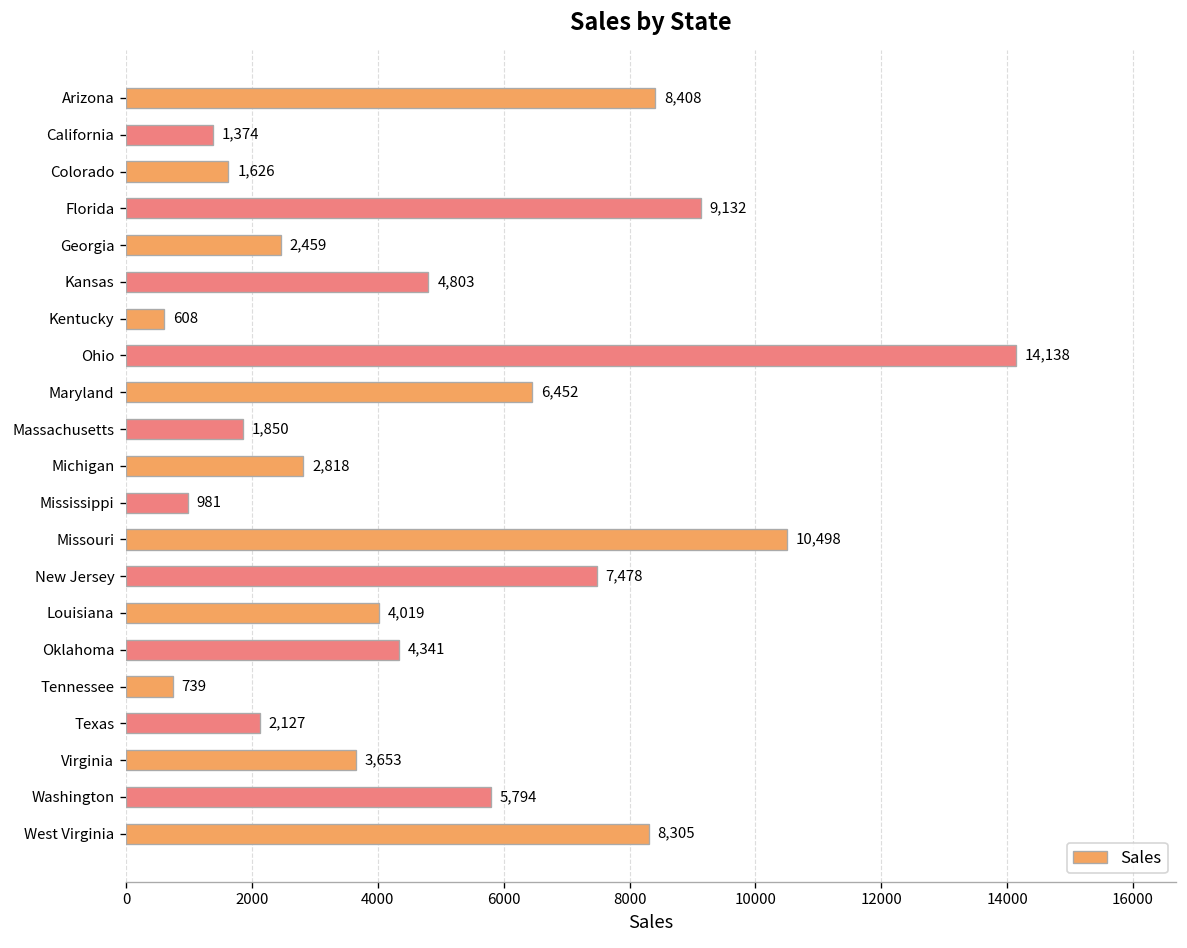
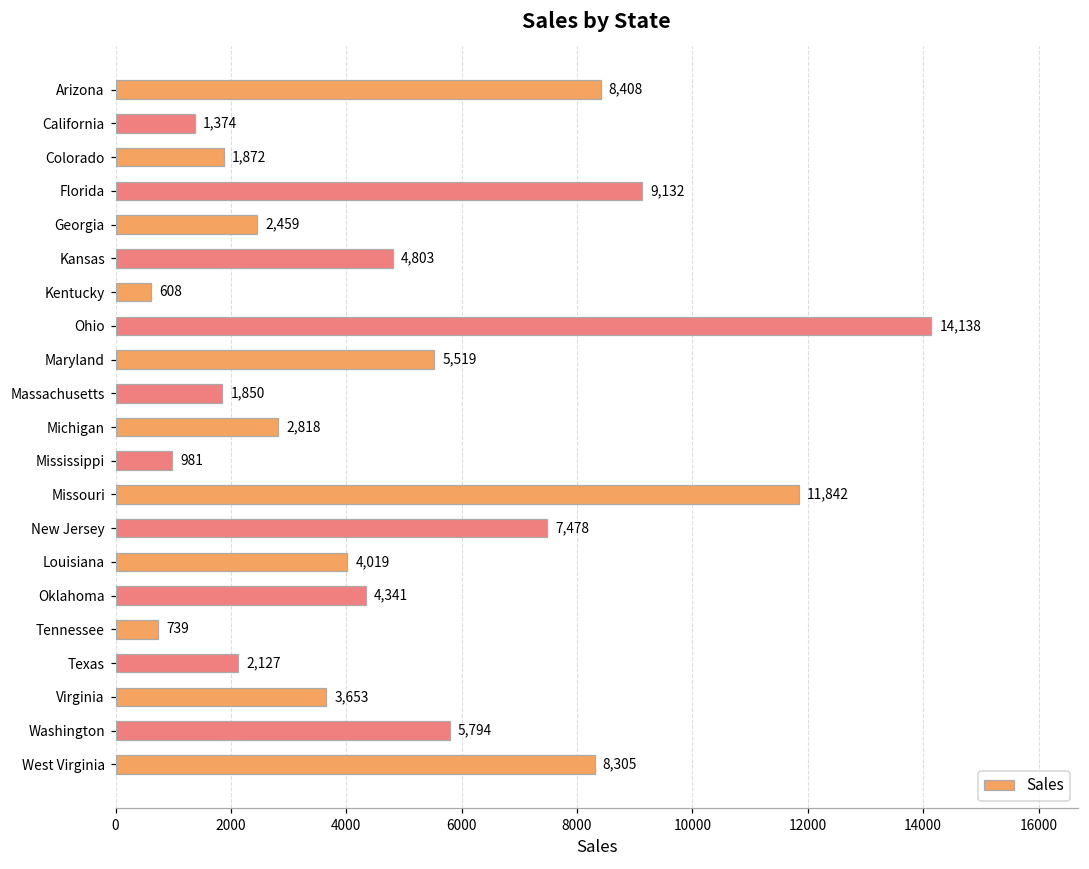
  {
    "Arizona": "8,408",
    "California": "1,374",
-   "Colorado": "1,626",
+   "Colorado": "1,872",
    "Florida": "9,132",
    "Georgia": "2,459",
    "Kansas": "4,803",
    "Kentucky": "608",
    "Ohio": "14,138",
-   "Maryland": "6,452",
+   "Maryland": "5,519",
    "Massachusetts": "1,850",
    "Michigan": "2,818",
    "Mississippi": "981",
-   "Missouri": "10,498",
+   "Missouri": "11,842",
    "New Jersey": "7,478",
    "Louisiana": "4,019",
    "Oklahoma": "4,341",
    "Tennessee": "739",
    "Texas": "2,127",
    "Virginia": "3,653",
    "Washington": "5,794",
    "West Virginia": "8,305"
  }
